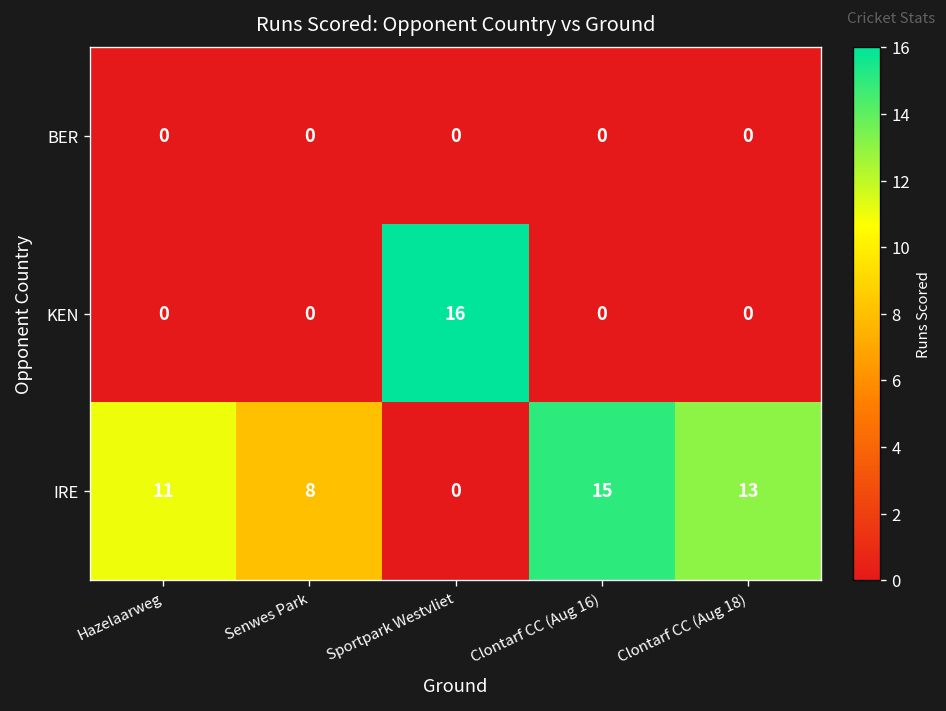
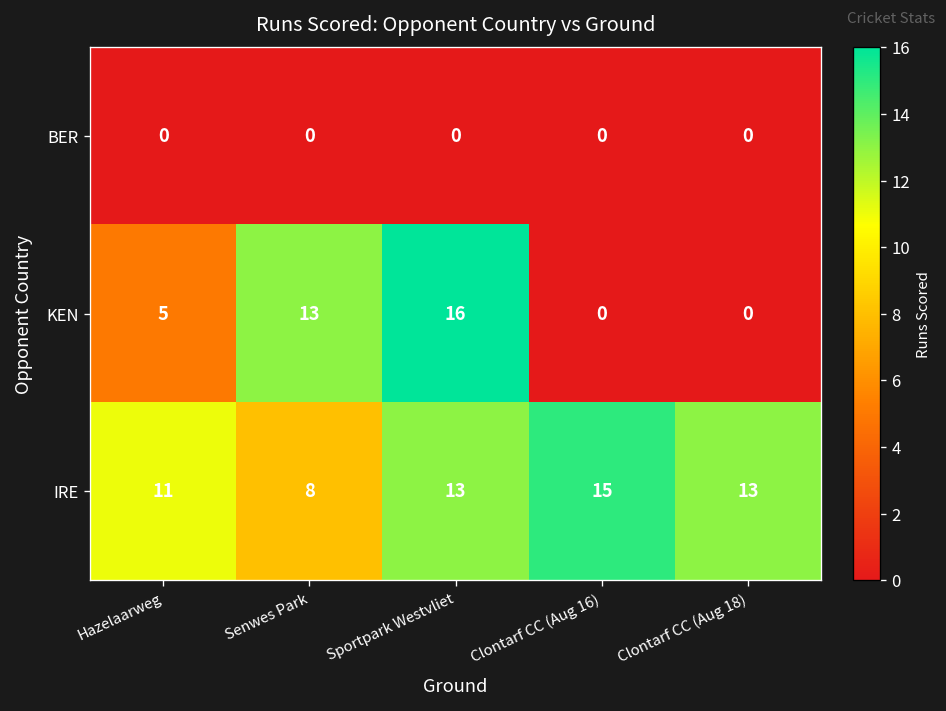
  {
    "BER": {
      "Hazelaarweg": 0,
      "Senwes Park": 0,
      "Sportpark Westvliet": 0,
      "Clontarf CC (Aug 16)": 0,
      "Clontarf CC (Aug 18)": 0
    },
    "KEN": {
-     "Hazelaarweg": 0,
-     "Senwes Park": 0,
+     "Hazelaarweg": 5,
+     "Senwes Park": 13,
      "Sportpark Westvliet": 16,
      "Clontarf CC (Aug 16)": 0,
      "Clontarf CC (Aug 18)": 0
    },
    "IRE": {
      "Hazelaarweg": 11,
      "Senwes Park": 8,
-     "Sportpark Westvliet": 0,
+     "Sportpark Westvliet": 13,
      "Clontarf CC (Aug 16)": 15,
      "Clontarf CC (Aug 18)": 13
    }
  }
